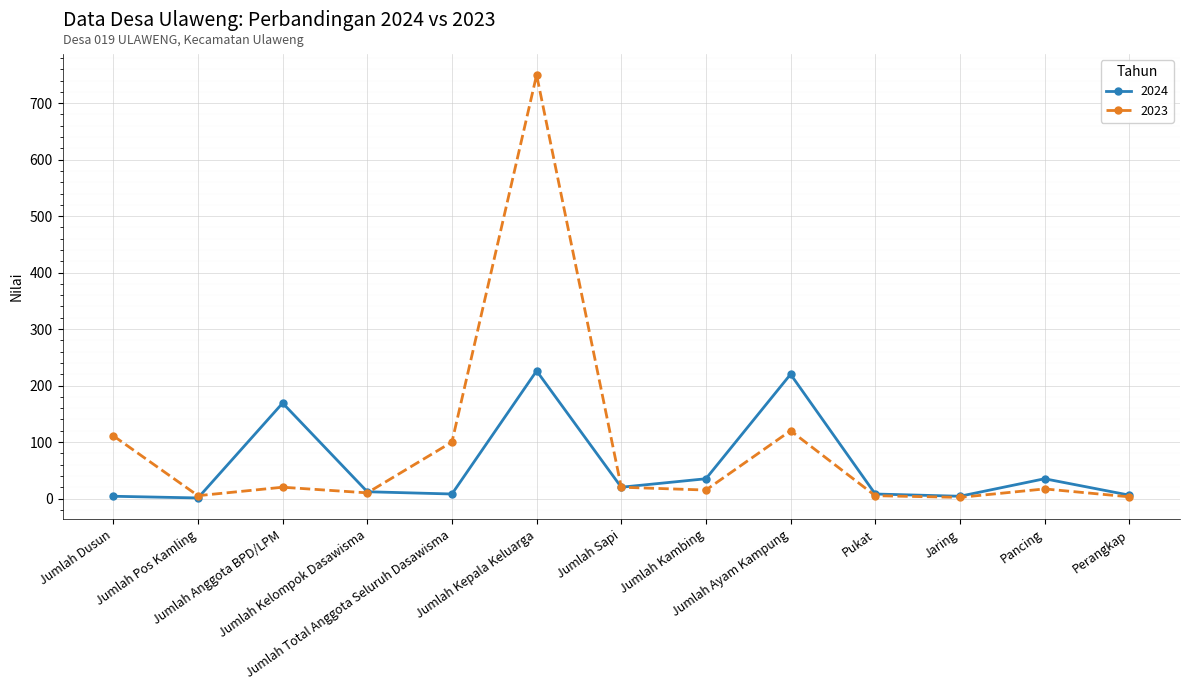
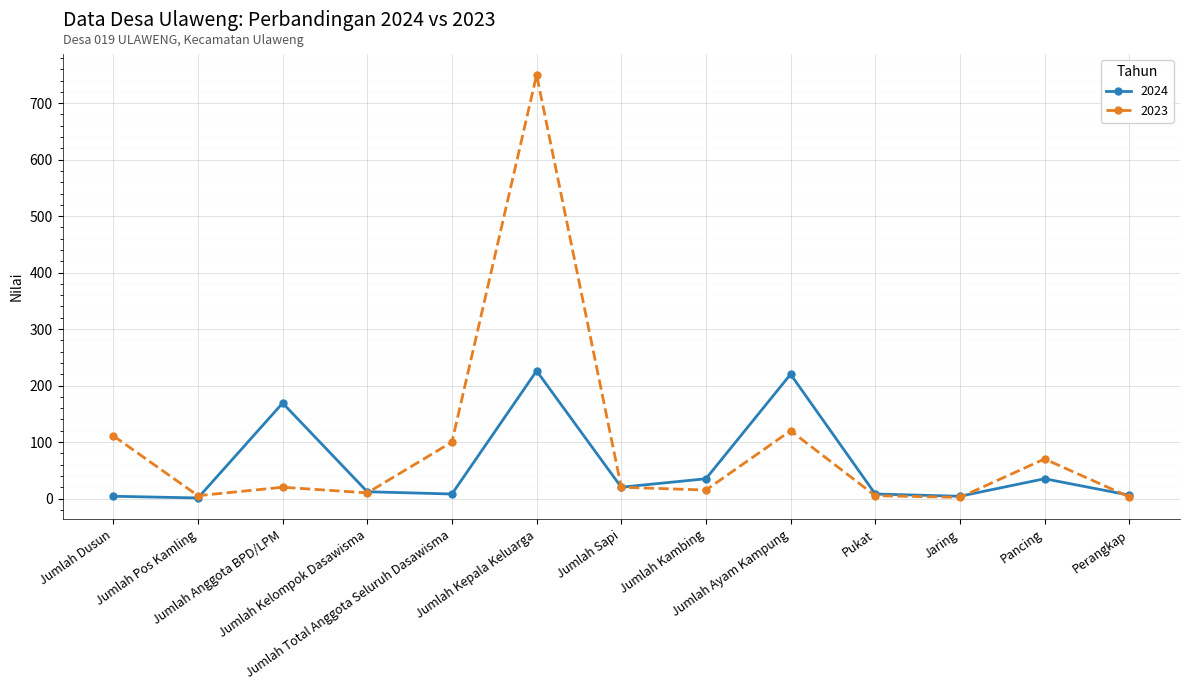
  {
    "2024": {
      "Jumlah Dusun": 0,
      "Jumlah Anggota BPD/LPM": 170,
      "Jumlah Total Anggota Seluruh Dasawisma": 10,
      "Jumlah Kepala Keluarga": 230,
      "Jumlah Kambing": 40,
      "Jumlah Ayam Kampung": 220,
      "Pancing": 40
    },
    "2023": {
      "Jumlah Dusun": 110,
      "Jumlah Anggota BPD/LPM": 20,
      "Jumlah Total Anggota Seluruh Dasawisma": 100,
      "Jumlah Kepala Keluarga": 750,
      "Jumlah Kambing": 20,
      "Jumlah Ayam Kampung": 120,
-     "Pancing": 20
+     "Pancing": 70
    }
  }
